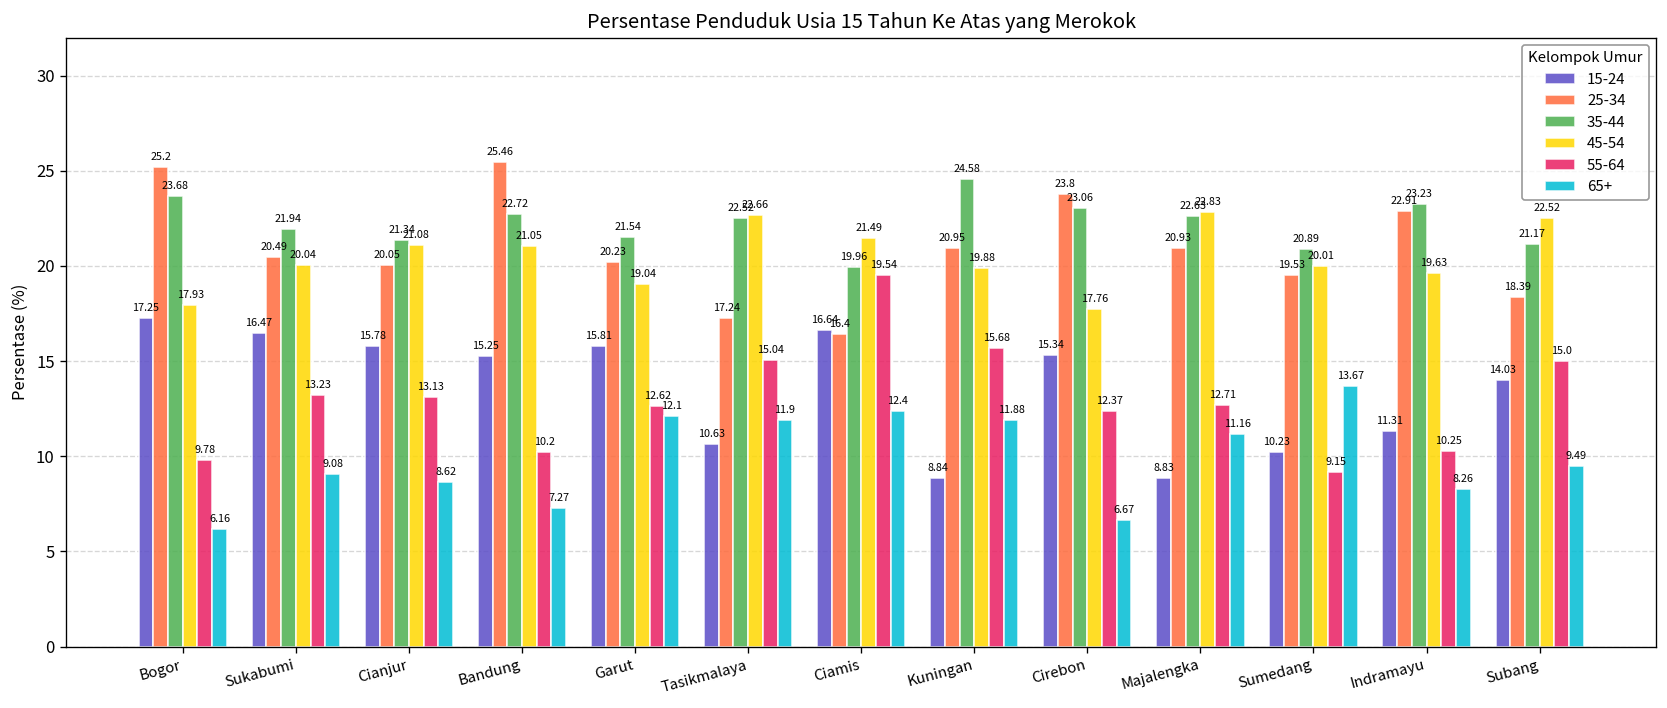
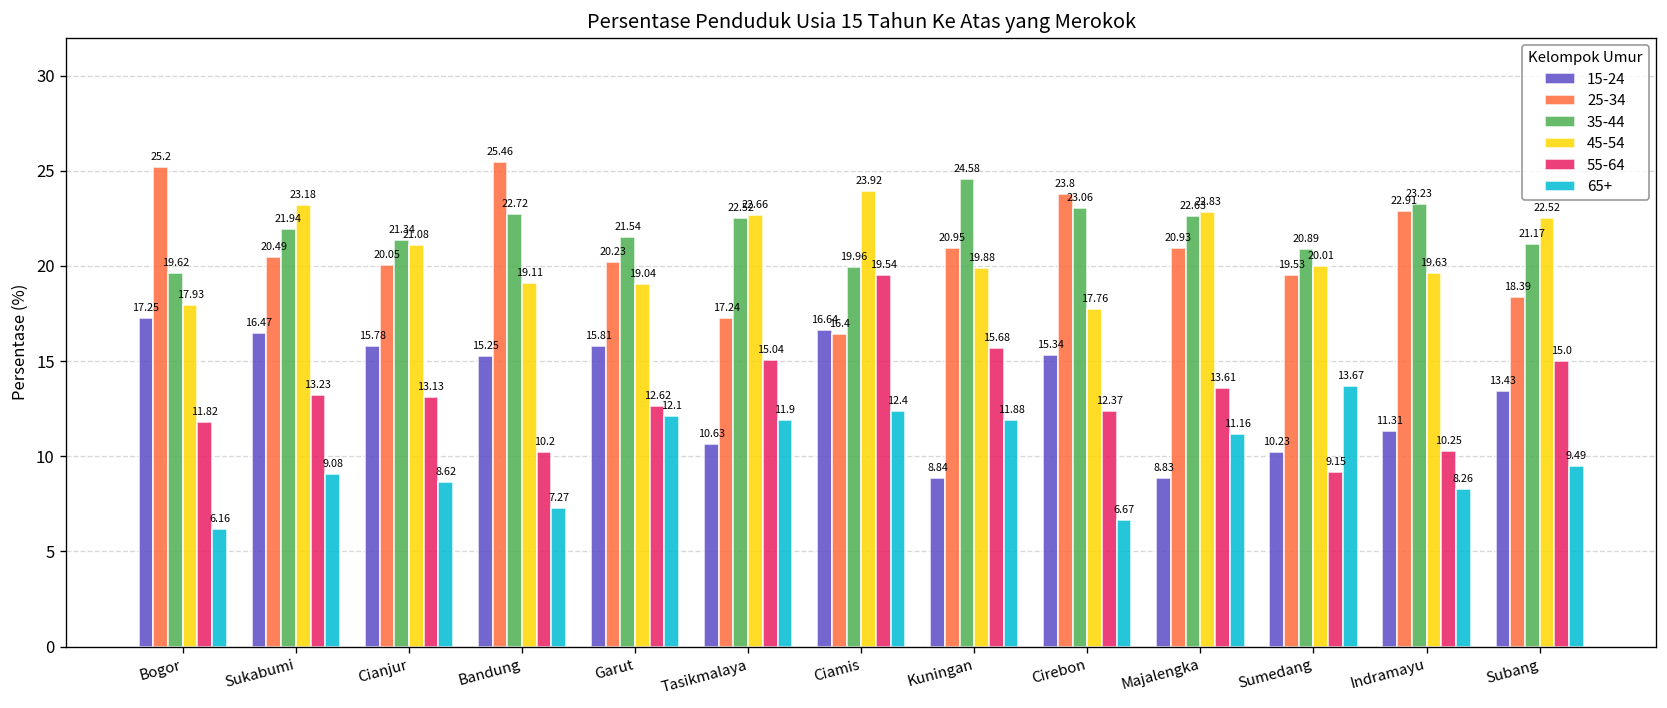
  {
    "15-24": {
      "Bogor": 17.25,
      "Sukabumi": 16.47,
      "Cianjur": 15.78,
      "Bandung": 15.25,
      "Garut": 15.81,
      "Tasikmalaya": 10.63,
      "Kuningan": 8.84,
      "Cirebon": 15.34,
      "Majalengka": 8.83,
      "Sumedang": 10.23,
      "Indramayu": 11.31,
-     "Subang": 14.03
+     "Subang": 13.43
    },
    "25-34": {
      "Bogor": 25.2,
      "Sukabumi": 20.49,
      "Cianjur": 20.05,
      "Bandung": 25.46,
      "Garut": 20.23,
      "Tasikmalaya": 17.24,
      "Kuningan": 20.95,
      "Cirebon": 23.8,
      "Majalengka": 20.93,
      "Sumedang": 19.53,
      "Subang": 18.39
    },
    "35-44": {
-     "Bogor": 23.68,
+     "Bogor": 19.62,
      "Sukabumi": 21.94,
      "Bandung": 22.72,
      "Garut": 21.54,
      "Ciamis": 19.96,
      "Kuningan": 24.58,
      "Cirebon": 23.06,
      "Sumedang": 20.89,
      "Subang": 21.17
    },
    "45-54": {
      "Bogor": 17.93,
-     "Sukabumi": 20.04,
-     "Bandung": 21.05,
+     "Sukabumi": 23.18,
+     "Bandung": 19.11,
      "Garut": 19.04,
-     "Ciamis": 21.49,
+     "Ciamis": 23.92,
      "Kuningan": 19.88,
      "Cirebon": 17.76,
      "Sumedang": 20.01,
      "Indramayu": 19.63
    },
    "55-64": {
-     "Bogor": 9.78,
+     "Bogor": 11.82,
      "Sukabumi": 13.23,
      "Cianjur": 13.13,
      "Bandung": 10.2,
      "Garut": 12.62,
      "Tasikmalaya": 15.04,
      "Ciamis": 19.54,
      "Kuningan": 15.68,
      "Cirebon": 12.37,
-     "Majalengka": 12.71,
+     "Majalengka": 13.61,
      "Sumedang": 9.15,
      "Indramayu": 10.25,
      "Subang": 15.0
    },
    "65+": {
      "Bogor": 6.16,
      "Sukabumi": 9.08,
      "Cianjur": 8.62,
      "Bandung": 7.27,
      "Garut": 12.1,
      "Tasikmalaya": 11.9,
      "Ciamis": 12.4,
      "Kuningan": 11.88,
      "Cirebon": 6.67,
      "Majalengka": 11.16,
      "Sumedang": 13.67,
      "Indramayu": 8.26,
      "Subang": 9.49
    }
  }
